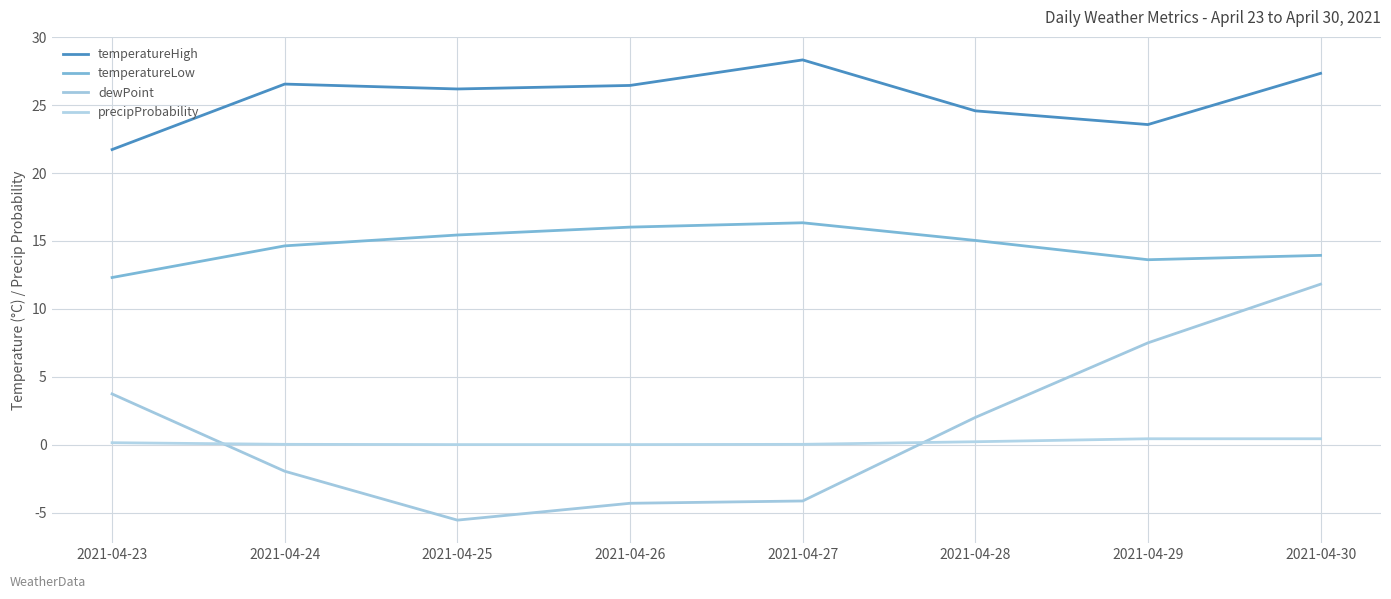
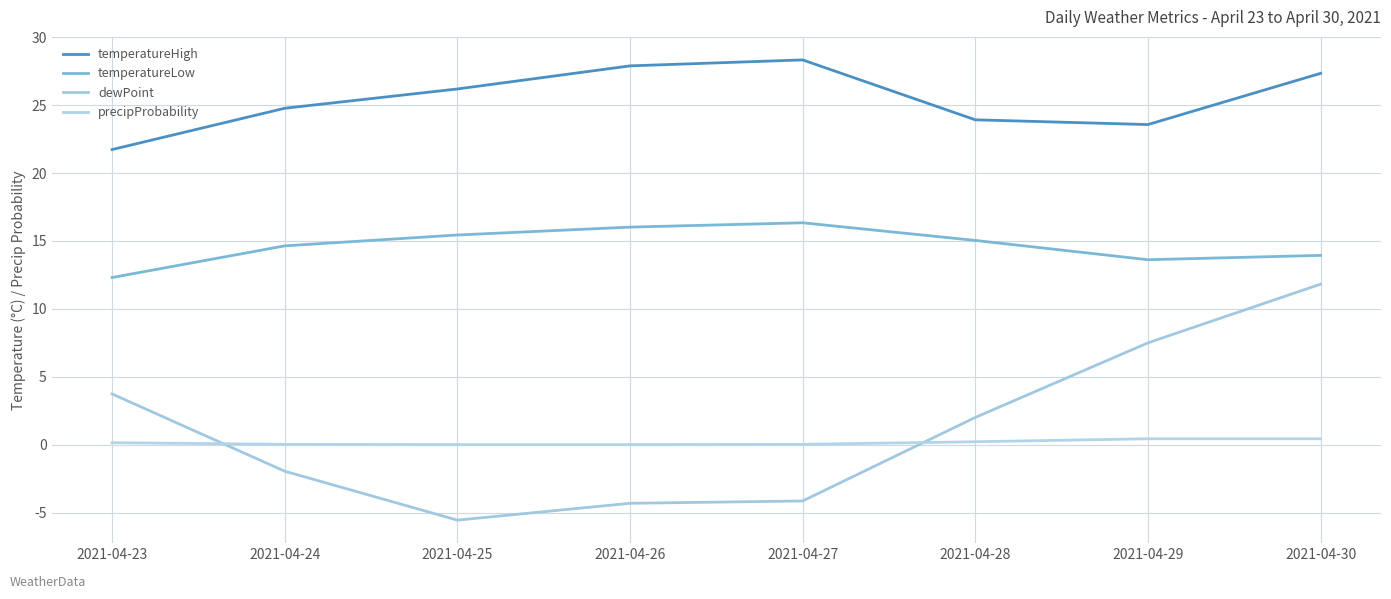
  {
    "temperatureHigh": {
      "2021-04-23": 21.7,
-     "2021-04-24": 26.6,
+     "2021-04-24": 24.8,
      "2021-04-25": 26.2,
-     "2021-04-26": 26.5,
+     "2021-04-26": 27.9,
      "2021-04-27": 28.3,
-     "2021-04-28": 24.6,
+     "2021-04-28": 23.9,
      "2021-04-29": 23.6,
      "2021-04-30": 27.3
    }
  }
